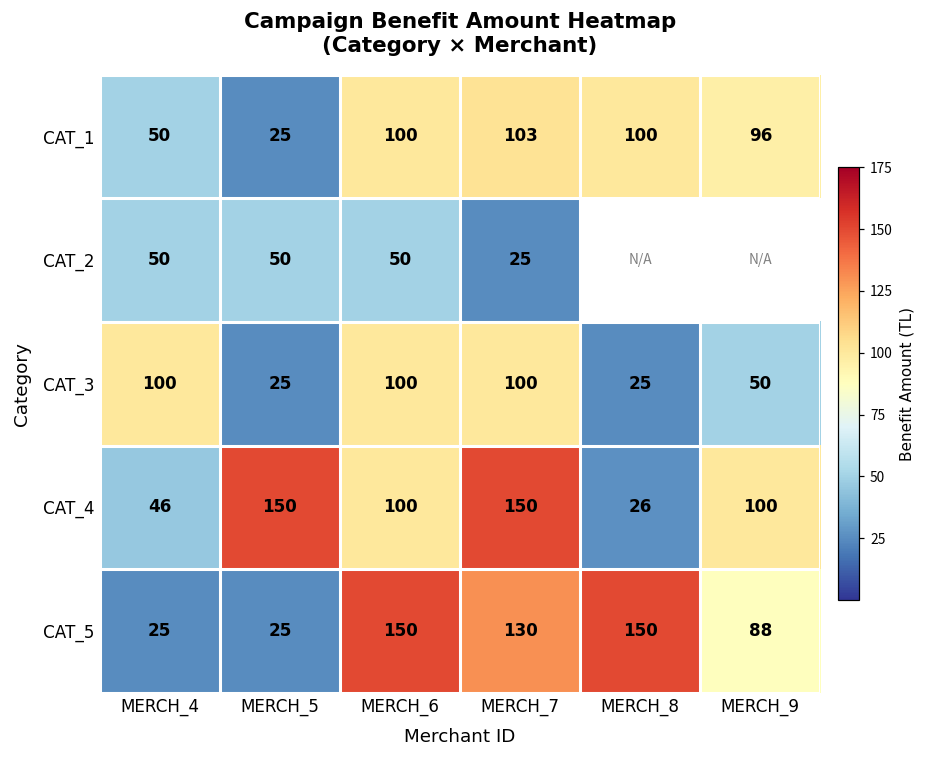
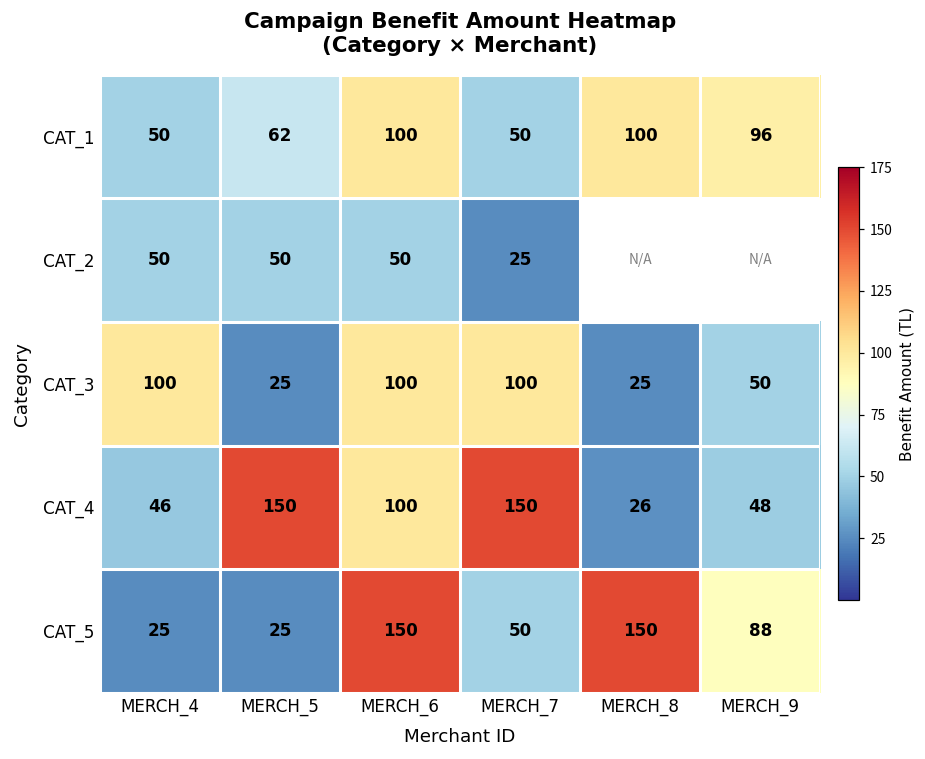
  {
    "CAT_1": {
      "MERCH_4": 50,
-     "MERCH_5": 25,
+     "MERCH_5": 62,
      "MERCH_6": 100,
-     "MERCH_7": 103,
+     "MERCH_7": 50,
      "MERCH_8": 100,
      "MERCH_9": 96
    },
    "CAT_2": {
      "MERCH_4": 50,
      "MERCH_5": 50,
      "MERCH_6": 50,
      "MERCH_7": 25
    },
    "CAT_3": {
      "MERCH_4": 100,
      "MERCH_5": 25,
      "MERCH_6": 100,
      "MERCH_7": 100,
      "MERCH_8": 25,
      "MERCH_9": 50
    },
    "CAT_4": {
      "MERCH_4": 46,
      "MERCH_5": 150,
      "MERCH_6": 100,
      "MERCH_7": 150,
      "MERCH_8": 26,
-     "MERCH_9": 100
+     "MERCH_9": 48
    },
    "CAT_5": {
      "MERCH_4": 25,
      "MERCH_5": 25,
      "MERCH_6": 150,
-     "MERCH_7": 130,
+     "MERCH_7": 50,
      "MERCH_8": 150,
      "MERCH_9": 88
    }
  }
